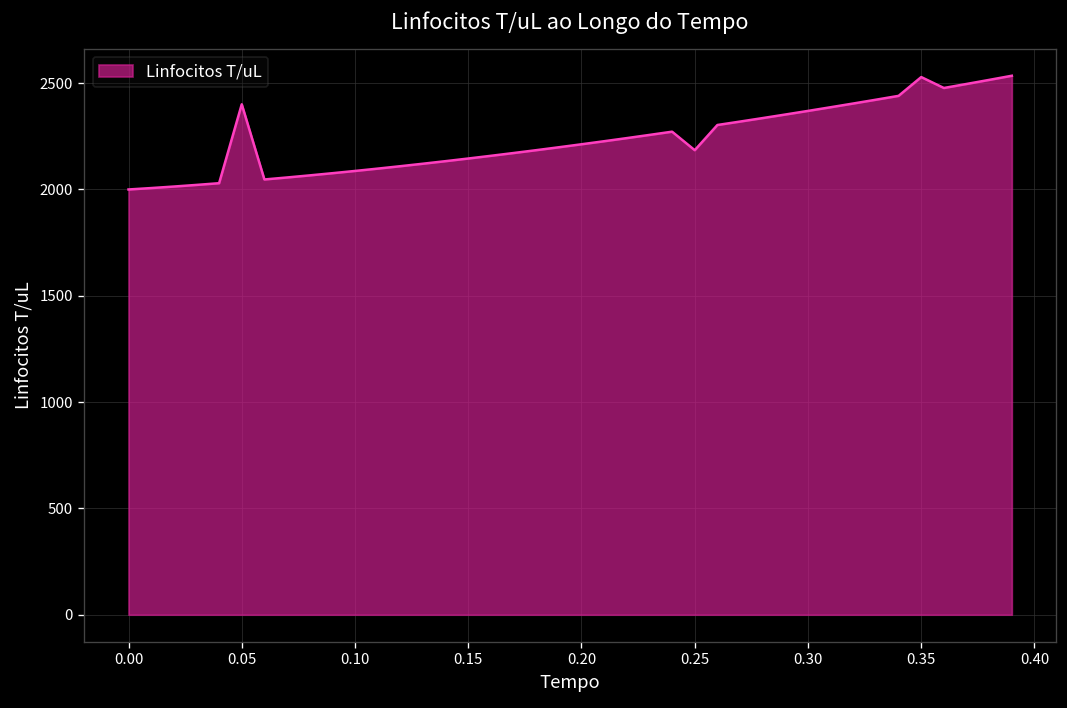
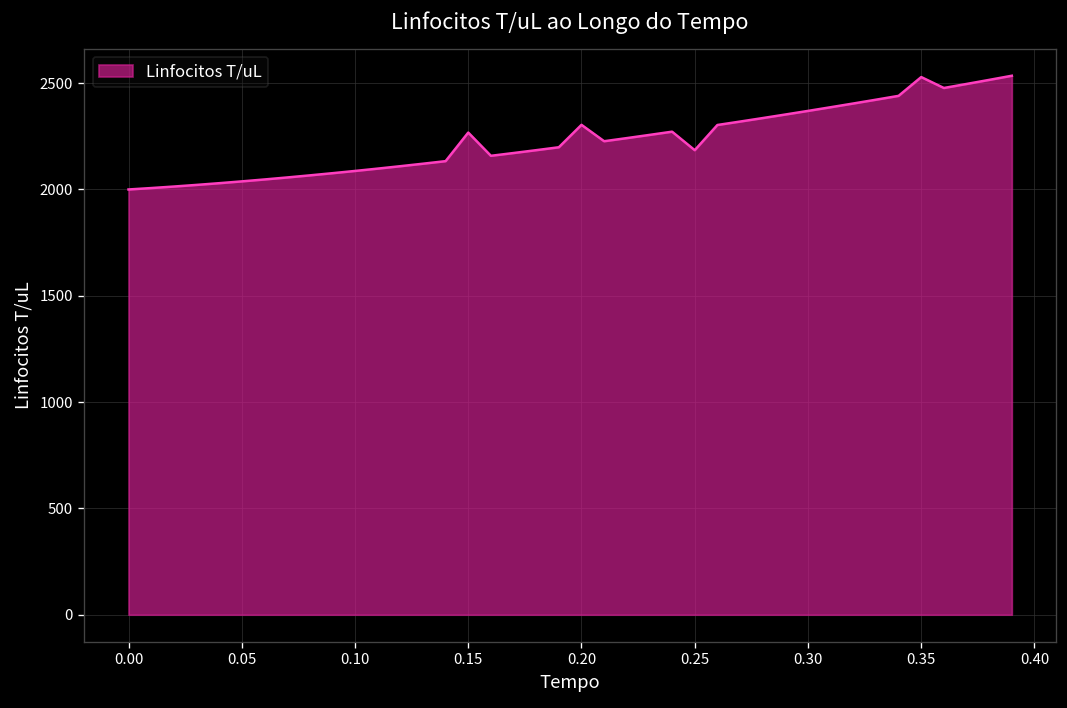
  {
    "0.00": 2000,
-   "0.05": 2400,
+   "0.05": 2040,
    "0.10": 2090,
-   "0.15": 2150,
-   "0.20": 2210,
+   "0.15": 2270,
+   "0.20": 2300,
    "0.25": 2180,
    "0.30": 2370,
    "0.35": 2530
  }
